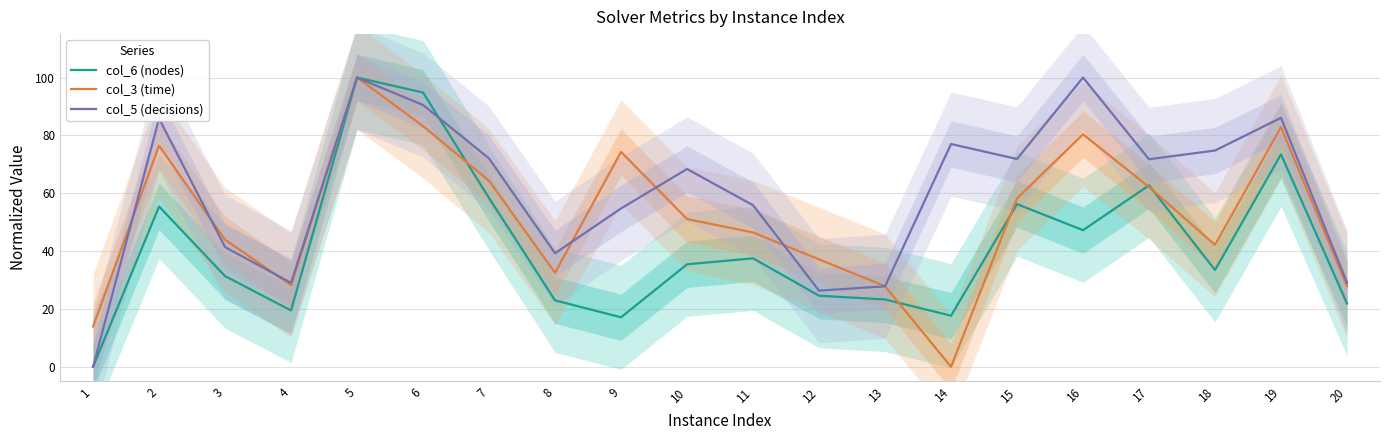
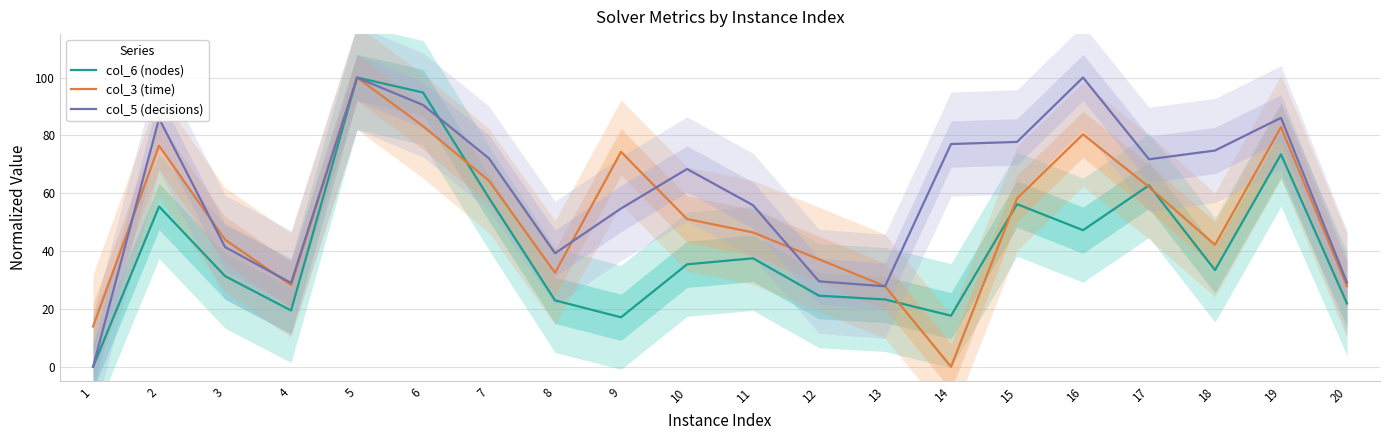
  {
    "col_5 (decisions)": {
      "3": 41,
      "8": 39,
      "9": 55,
-     "12": 26,
+     "12": 30,
      "14": 77,
-     "15": 72,
+     "15": 78,
      "16": 100,
      "17": 72,
      "18": 75,
      "19": 86
    }
  }
